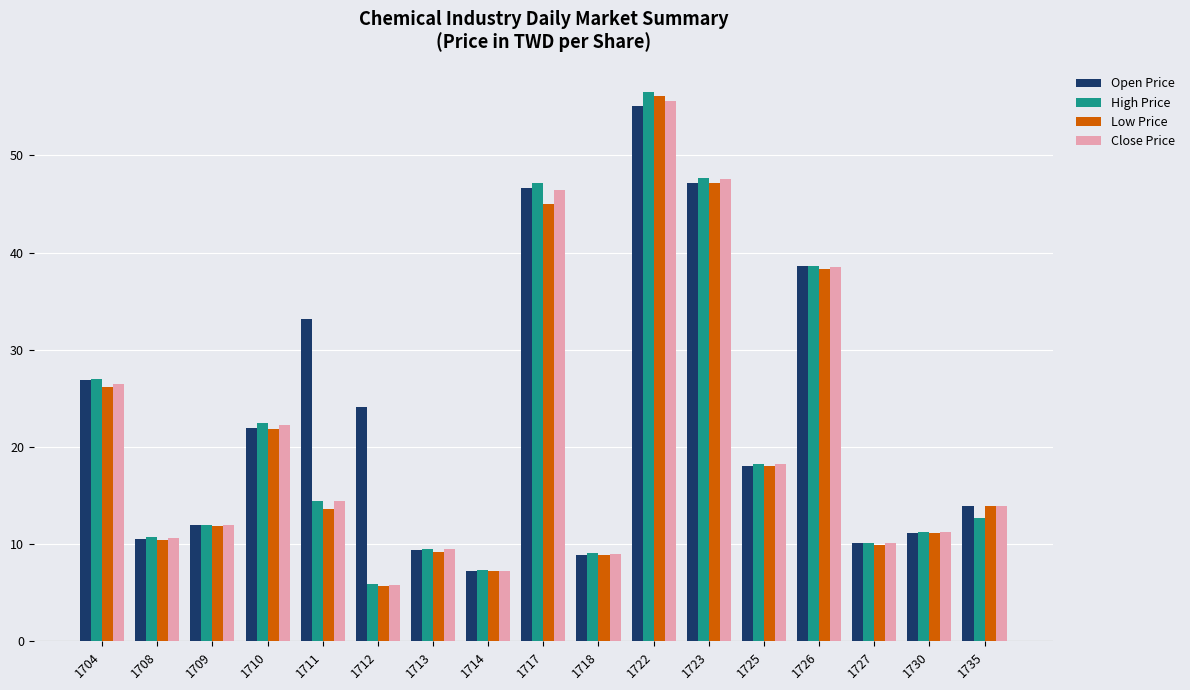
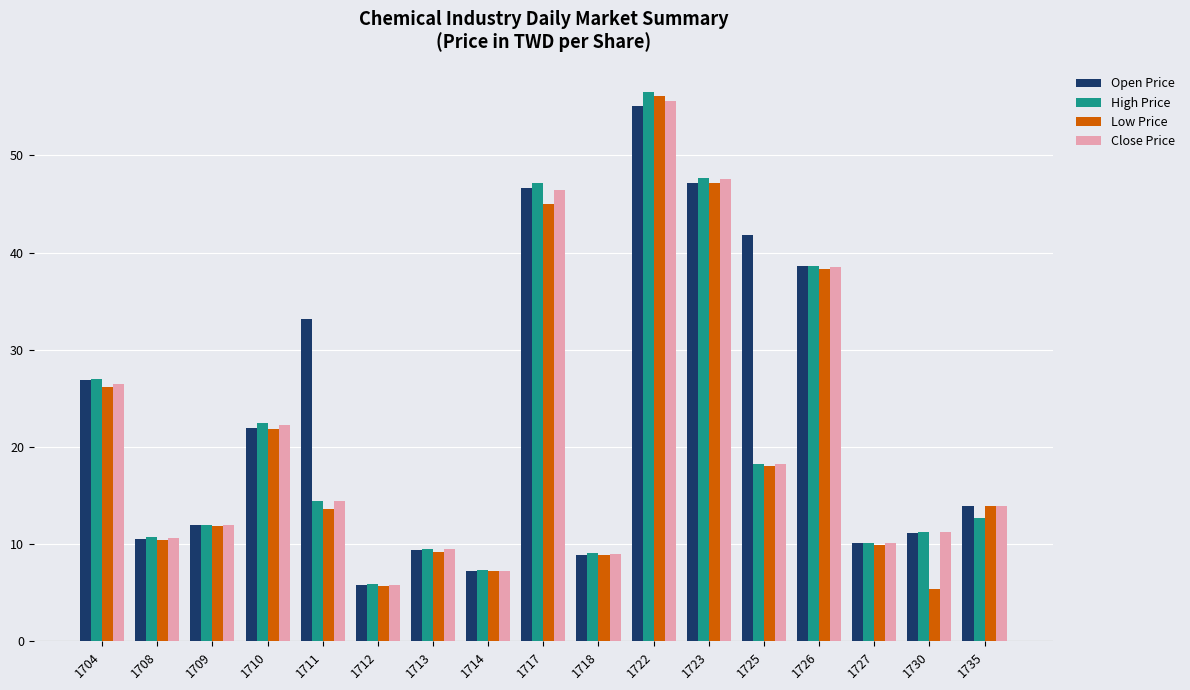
  {
    "Open Price": {
      "1704": 27,
      "1708": 11,
      "1709": 12,
      "1710": 22,
      "1711": 33,
-     "1712": 24,
+     "1712": 6,
      "1713": 9,
      "1714": 7,
      "1717": 47,
      "1718": 9,
      "1722": 55,
      "1723": 47,
-     "1725": 18,
+     "1725": 42,
      "1726": 39,
      "1727": 10,
      "1730": 11,
      "1735": 14
    },
    "High Price": {
      "1704": 27,
      "1708": 11,
      "1709": 12,
      "1710": 22,
      "1711": 14,
      "1712": 6,
      "1713": 10,
      "1714": 7,
      "1717": 47,
      "1718": 9,
      "1722": 57,
      "1723": 48,
      "1725": 18,
      "1726": 39,
      "1727": 10,
      "1730": 11,
      "1735": 13
    },
    "Low Price": {
      "1704": 26,
      "1708": 10,
      "1709": 12,
      "1710": 22,
      "1711": 14,
      "1712": 6,
      "1713": 9,
      "1714": 7,
      "1717": 45,
      "1718": 9,
      "1722": 56,
      "1723": 47,
      "1725": 18,
      "1726": 38,
      "1727": 10,
-     "1730": 11,
+     "1730": 5,
      "1735": 14
    },
    "Close Price": {
      "1704": 26,
      "1708": 11,
      "1709": 12,
      "1710": 22,
      "1711": 14,
      "1712": 6,
      "1713": 9,
      "1714": 7,
      "1717": 46,
      "1718": 9,
      "1722": 56,
      "1723": 48,
      "1725": 18,
      "1726": 39,
      "1727": 10,
      "1730": 11,
      "1735": 14
    }
  }
